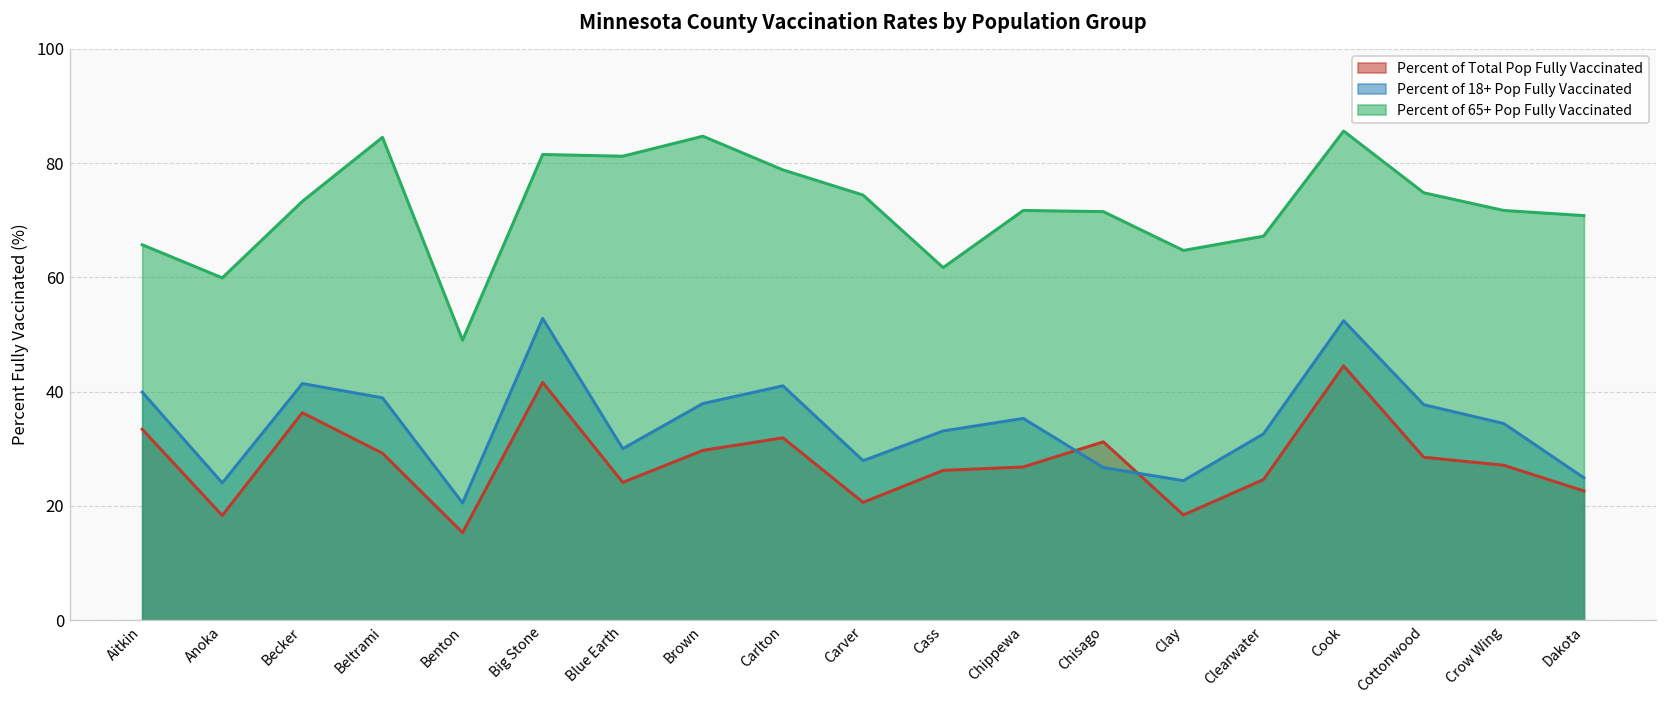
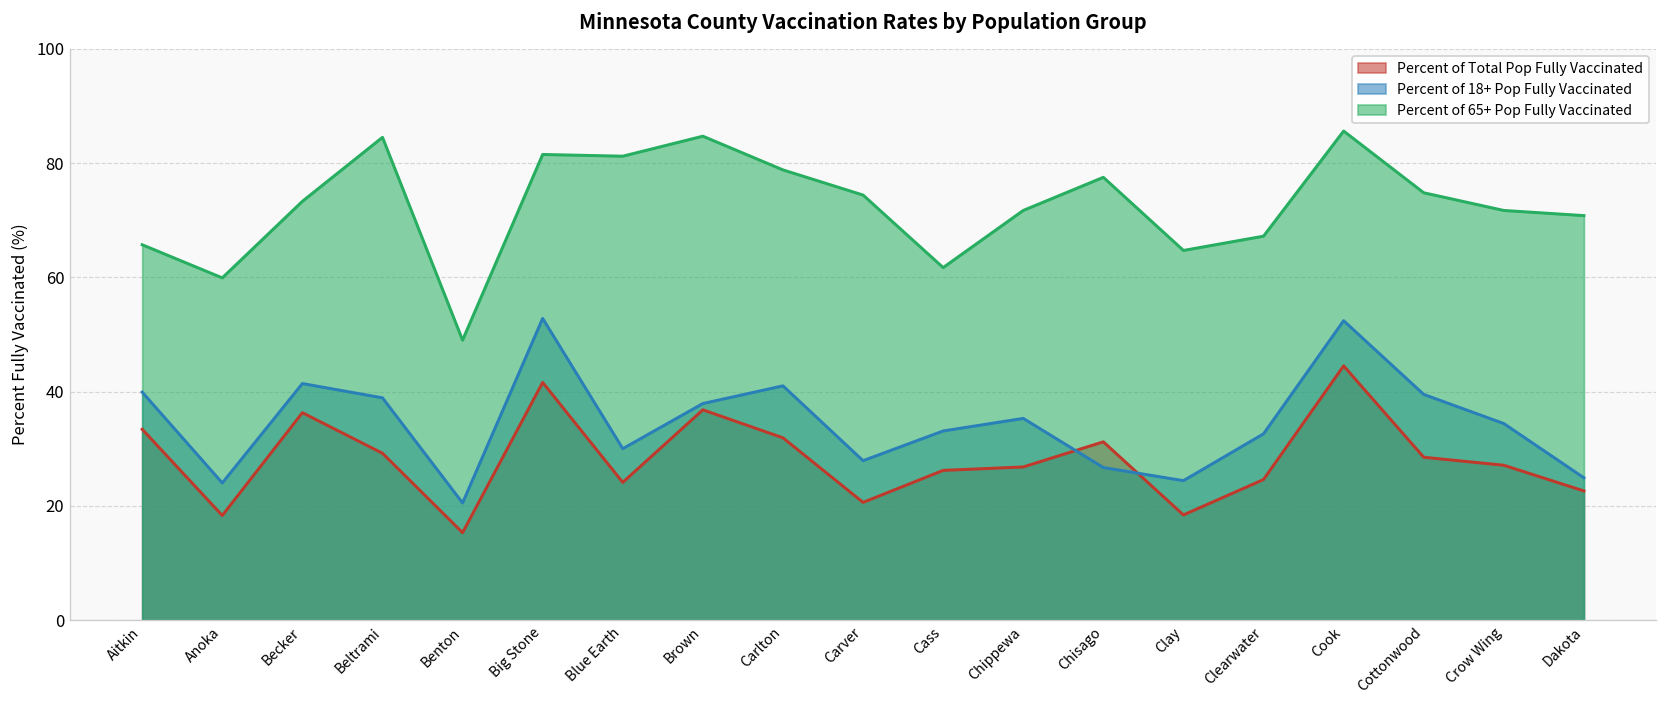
  {
    "Percent of Total Pop Fully Vaccinated": {
      "Aitkin": 33,
      "Anoka": 18,
      "Becker": 36,
      "Beltrami": 29,
      "Benton": 15,
      "Big Stone": 42,
      "Blue Earth": 24,
-     "Brown": 30,
+     "Brown": 37,
      "Carlton": 32,
      "Carver": 21,
      "Cass": 26,
      "Chippewa": 27,
      "Chisago": 31,
      "Clay": 18,
      "Clearwater": 25,
      "Cook": 45,
      "Cottonwood": 29,
      "Crow Wing": 27,
      "Dakota": 23
    },
    "Percent of 18+ Pop Fully Vaccinated": {
      "Aitkin": 40,
      "Anoka": 24,
      "Becker": 41,
      "Beltrami": 39,
      "Benton": 21,
      "Big Stone": 53,
      "Blue Earth": 30,
      "Brown": 38,
      "Carlton": 41,
      "Carver": 28,
      "Cass": 33,
      "Chippewa": 35,
      "Chisago": 27,
      "Clay": 24,
      "Clearwater": 33,
      "Cook": 52,
-     "Cottonwood": 38,
+     "Cottonwood": 40,
      "Crow Wing": 34,
      "Dakota": 25
    },
    "Percent of 65+ Pop Fully Vaccinated": {
      "Aitkin": 66,
      "Anoka": 60,
      "Becker": 73,
      "Beltrami": 85,
      "Benton": 49,
      "Big Stone": 82,
      "Blue Earth": 81,
      "Brown": 85,
      "Carlton": 79,
      "Carver": 74,
      "Cass": 62,
      "Chippewa": 72,
-     "Chisago": 72,
+     "Chisago": 78,
      "Clay": 65,
      "Clearwater": 67,
      "Cook": 86,
      "Cottonwood": 75,
      "Crow Wing": 72,
      "Dakota": 71
    }
  }
